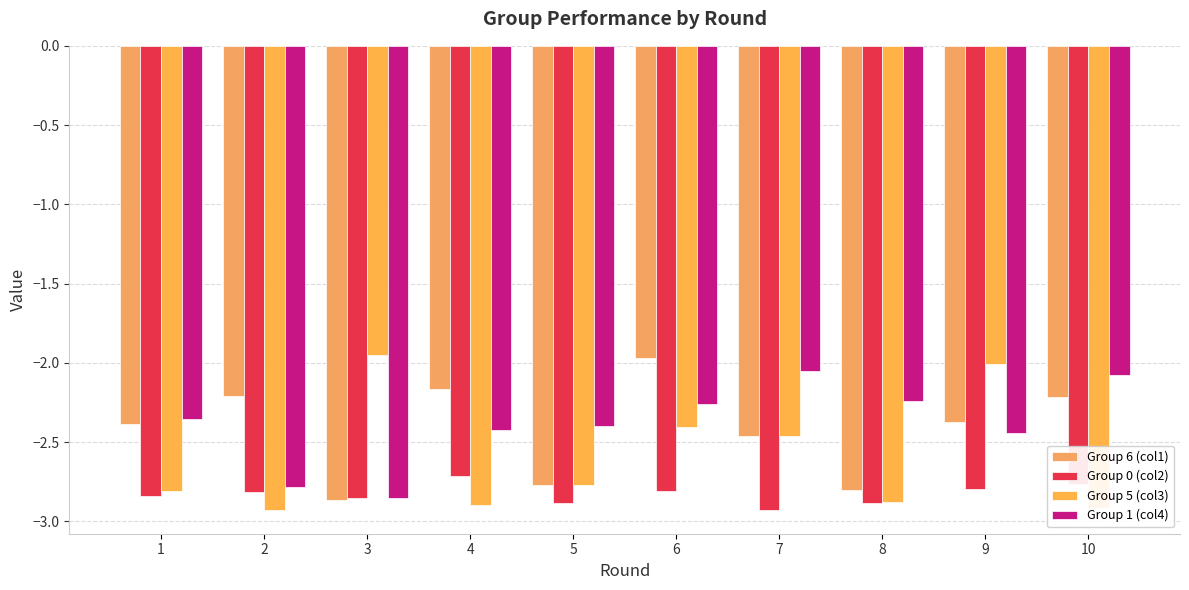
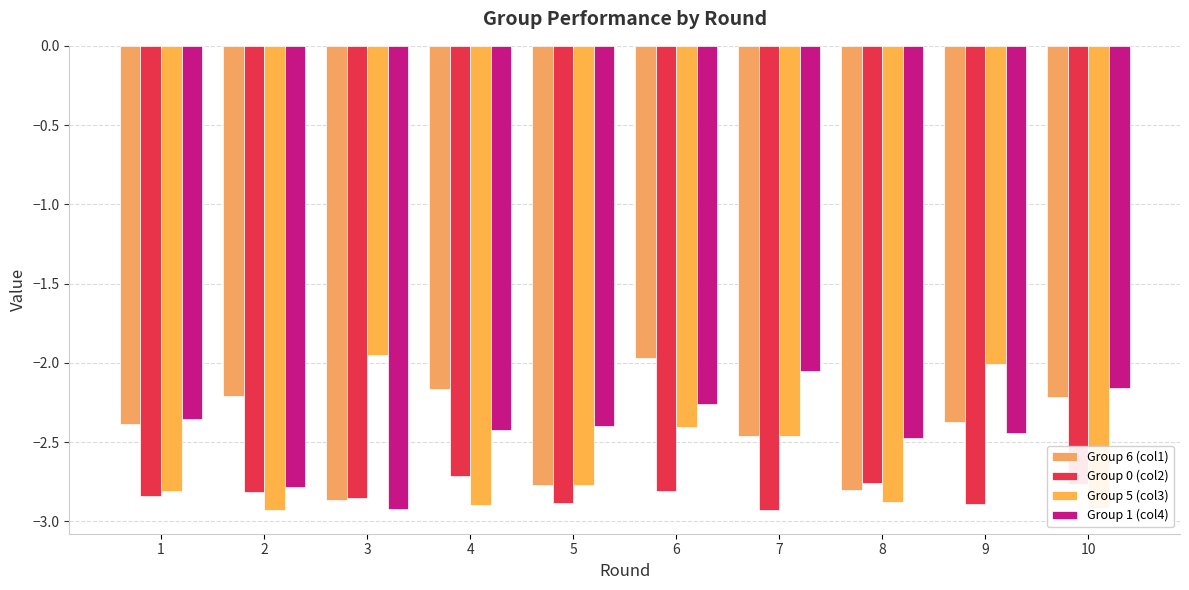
  {
    "Group 0 (col2)": {
      "1": -2.84,
      "2": -2.81,
      "3": -2.85,
      "4": -2.71,
      "5": -2.89,
      "6": -2.80,
      "7": -2.93,
-     "8": -2.88,
-     "9": -2.80
+     "8": -2.76,
+     "9": -2.89
    },
    "Group 1 (col4)": {
      "1": -2.35,
      "2": -2.79,
-     "3": -2.85,
+     "3": -2.92,
      "4": -2.42,
      "5": -2.40,
      "6": -2.26,
      "7": -2.05,
-     "8": -2.24,
+     "8": -2.48,
      "9": -2.44,
-     "10": -2.08
+     "10": -2.15
    }
  }
